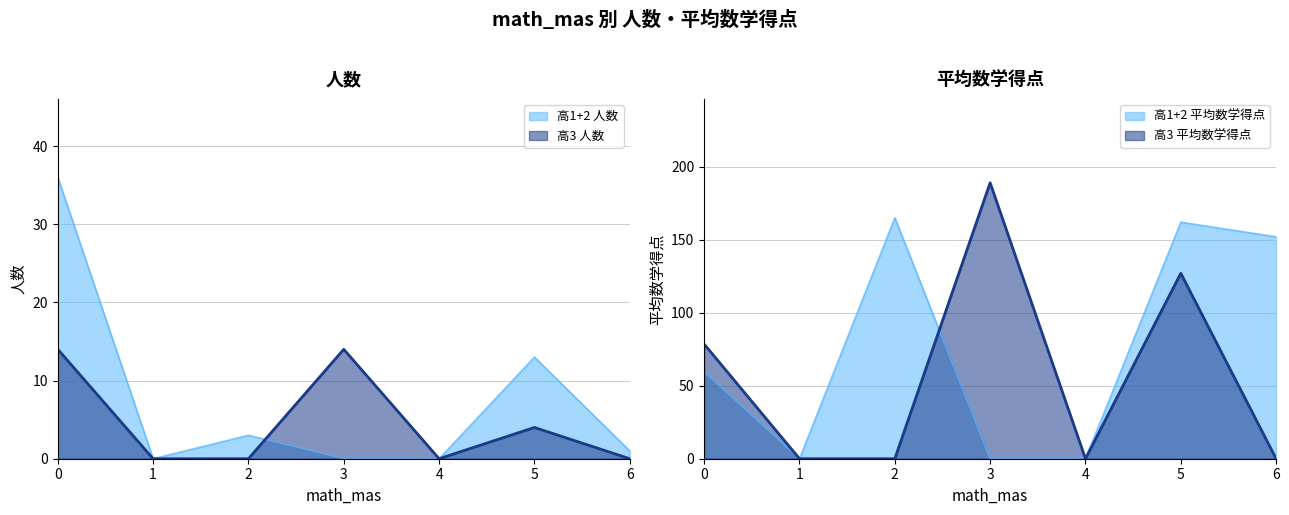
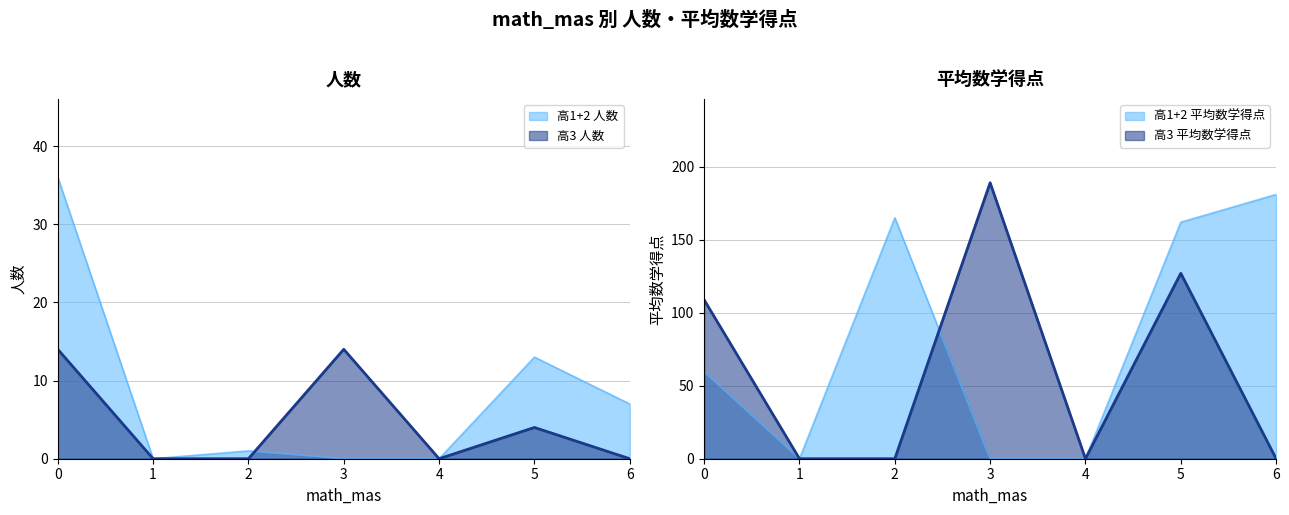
  {
    "人数": {
      "高1+2 人数": {
        "0": 36,
-       "2": 3,
+       "2": 1,
        "3": 0,
        "5": 13,
-       "6": 1
+       "6": 7
      },
      "高3 人数": {
        "0": 14,
        "2": 0,
        "3": 14,
        "5": 4,
        "6": 0
      }
    },
    "平均数学得点": {
      "高1+2 平均数学得点": {
        "0": 60,
        "2": 165,
        "3": 0,
        "5": 162,
-       "6": 152
+       "6": 181
      },
      "高3 平均数学得点": {
-       "0": 79,
+       "0": 109,
        "2": 0,
        "3": 189,
        "5": 127,
        "6": 0
      }
    }
  }
